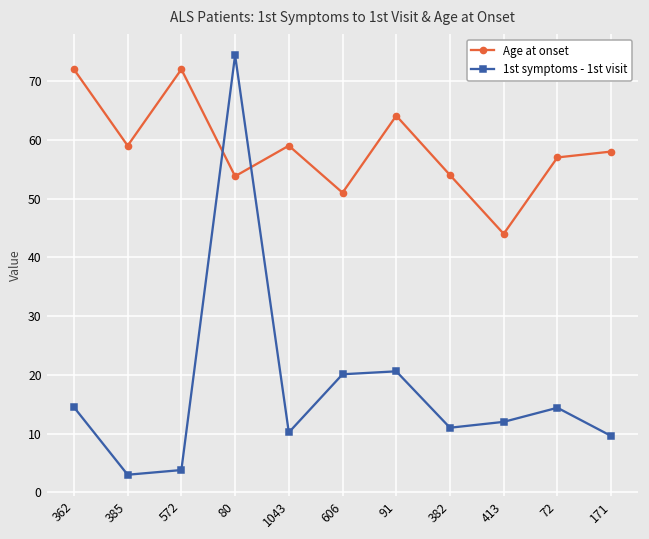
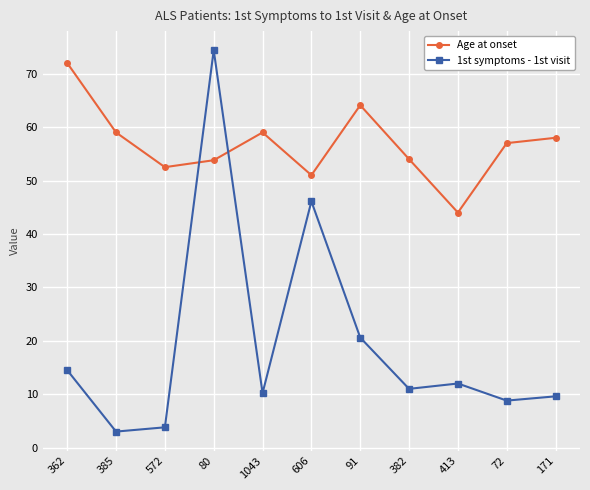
  {
    "Age at onset": {
      "362": 72,
      "385": 59,
-     "572": 72,
+     "572": 53,
      "80": 54,
      "1043": 59,
      "606": 51,
      "91": 64,
      "382": 54,
      "413": 44,
      "72": 57,
      "171": 58
    },
    "1st symptoms - 1st visit": {
      "362": 15,
      "385": 3,
      "572": 4,
      "80": 74,
      "1043": 10,
-     "606": 20,
+     "606": 46,
      "91": 21,
      "382": 11,
      "413": 12,
-     "72": 14,
+     "72": 9,
      "171": 10
    }
  }
